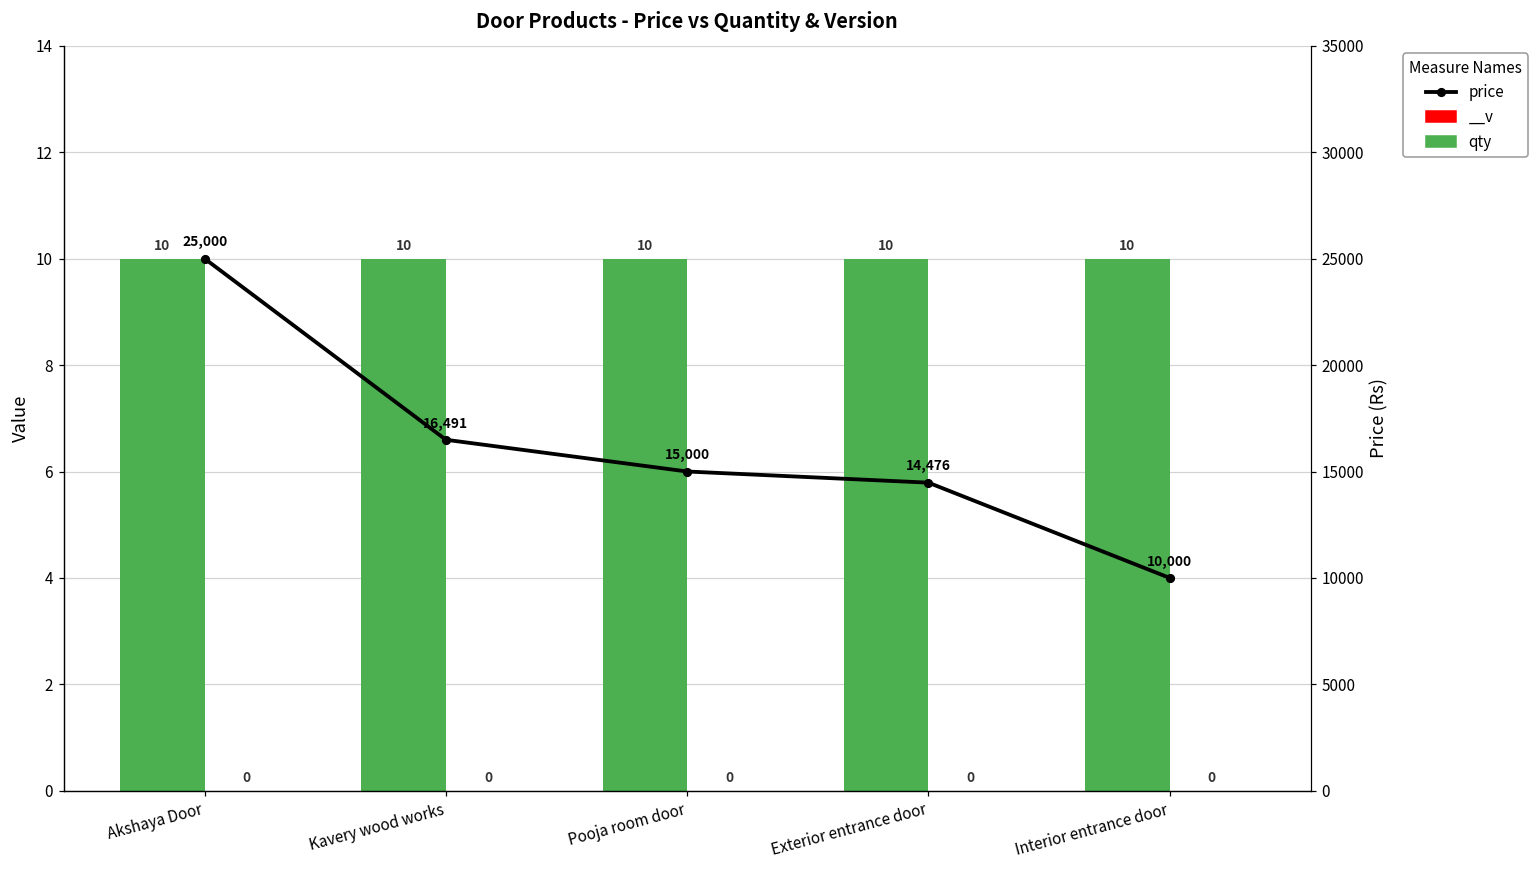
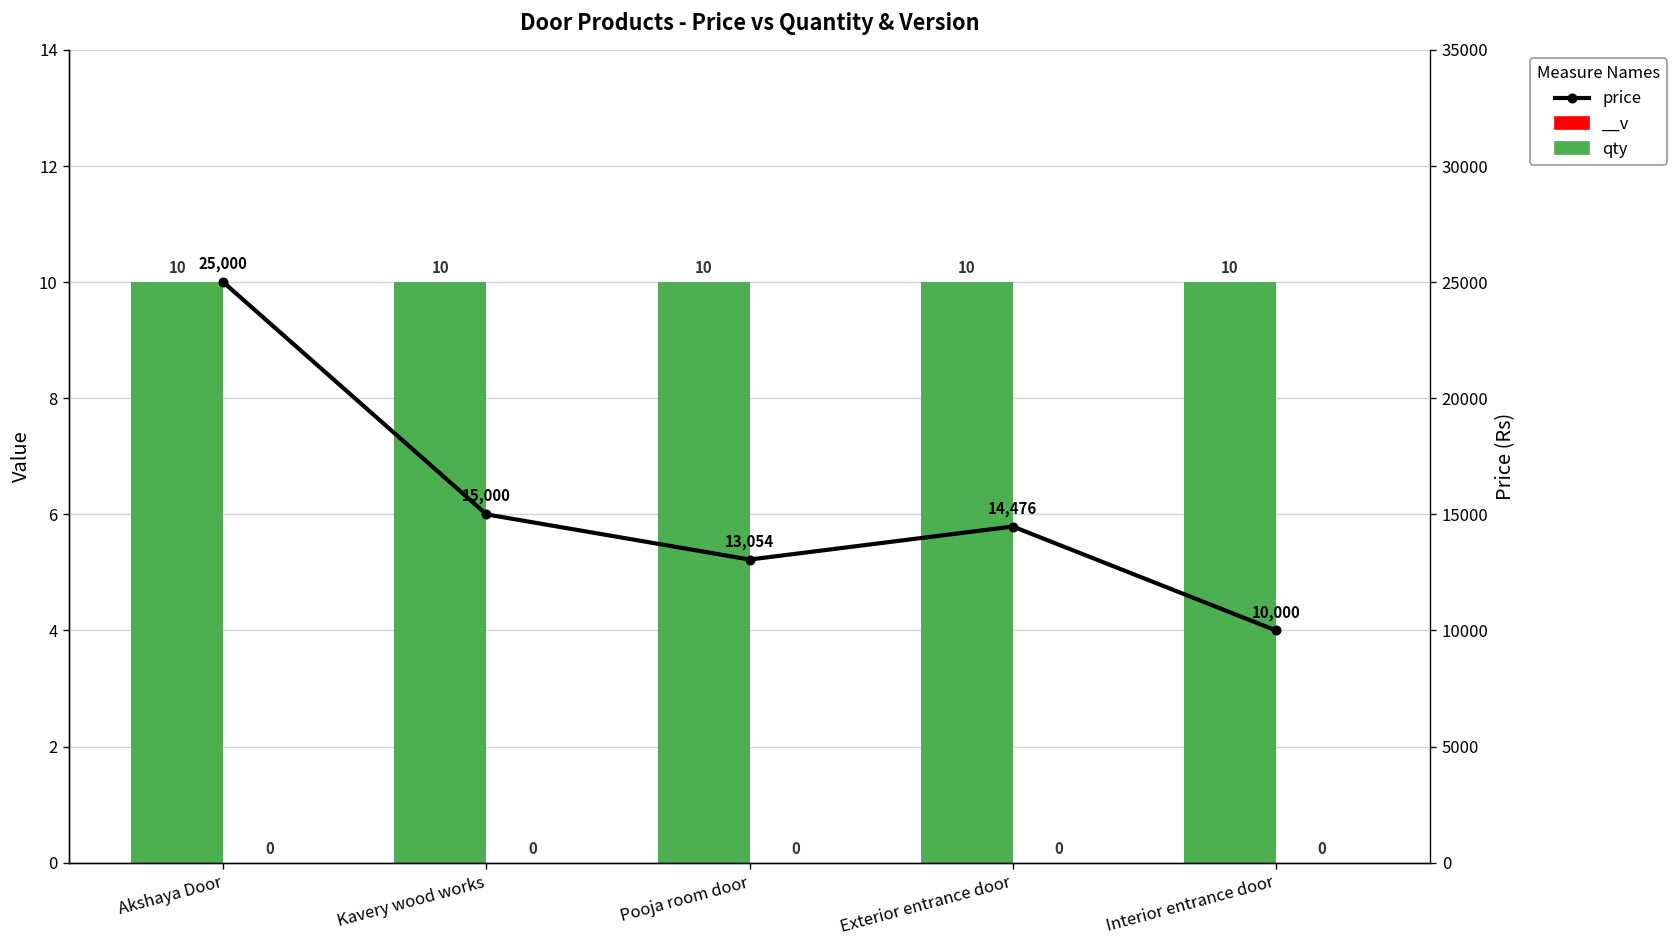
  {
    "qty": {
      "Akshaya Door": "10",
      "Kavery wood works": "10",
      "Pooja room door": "10",
      "Exterior entrance door": "10",
      "Interior entrance door": "10"
    },
    "price": {
      "Akshaya Door": "25,000",
-     "Kavery wood works": "16,491",
-     "Pooja room door": "15,000",
+     "Kavery wood works": "15,000",
+     "Pooja room door": "13,054",
      "Exterior entrance door": "14,476",
      "Interior entrance door": "10,000"
    }
  }
